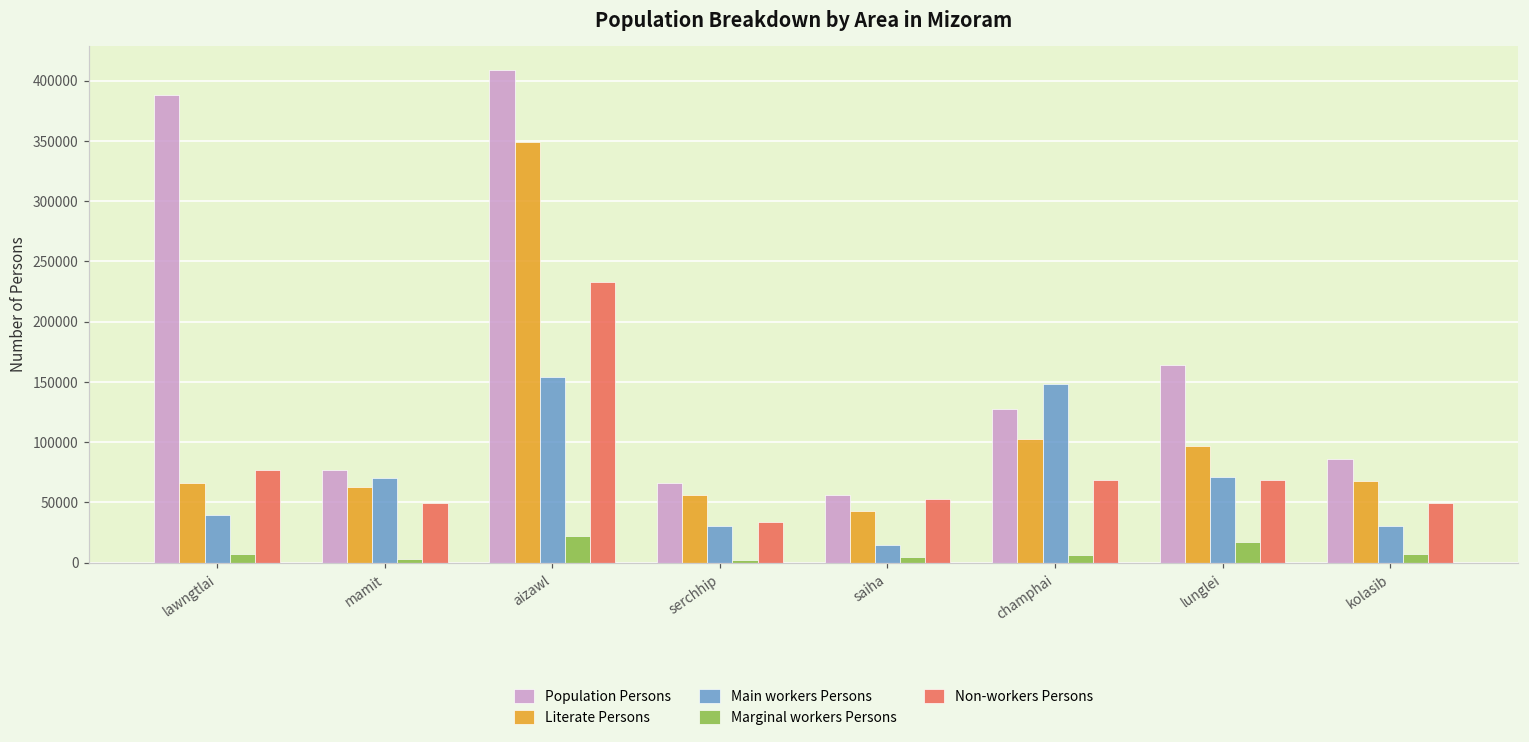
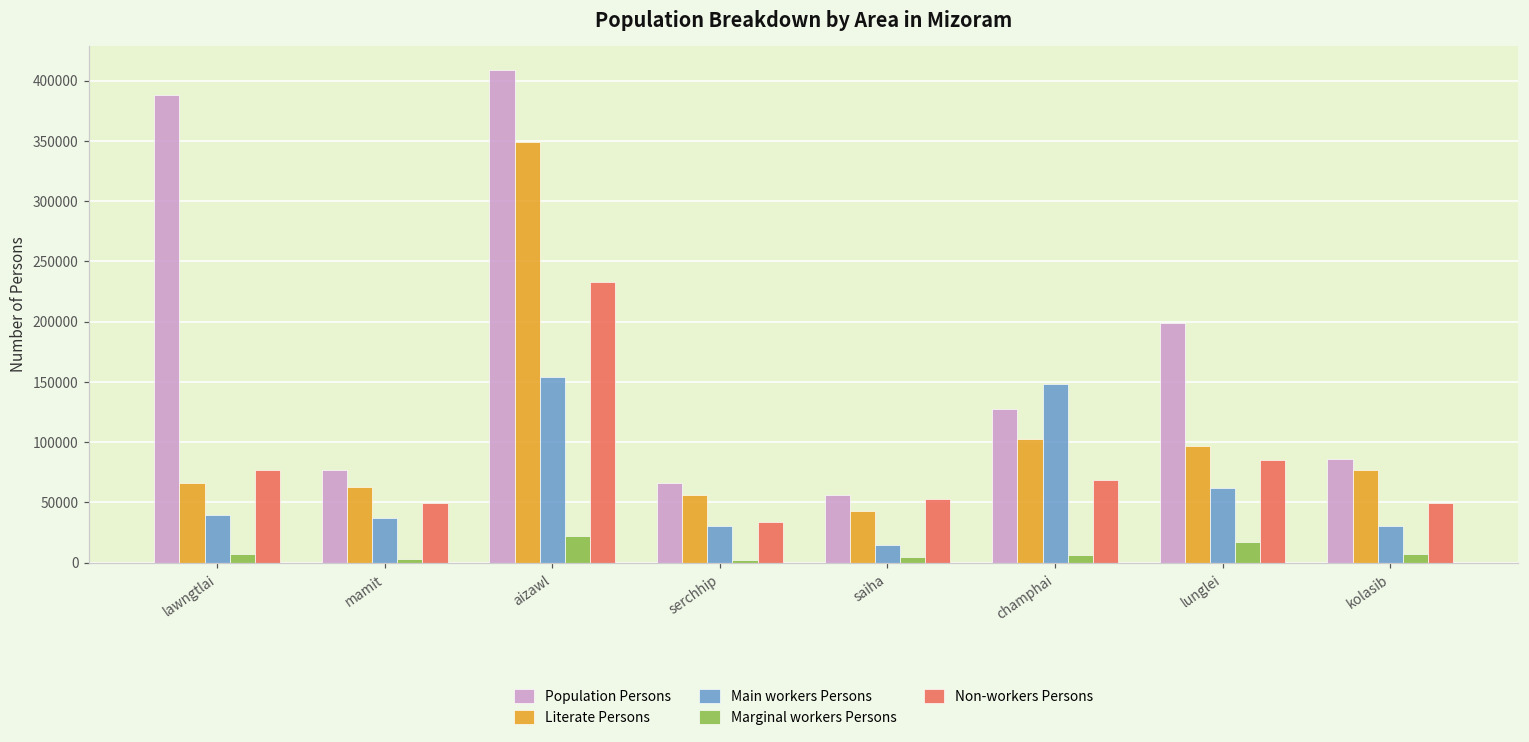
  {
    "Population Persons": {
      "lawngtlai": 388000,
      "mamit": 77000,
      "aizawl": 409000,
      "serchhip": 66000,
      "saiha": 56000,
      "champhai": 128000,
-     "lunglei": 164000,
+     "lunglei": 199000,
      "kolasib": 86000
    },
    "Literate Persons": {
      "lawngtlai": 66000,
      "mamit": 63000,
      "aizawl": 349000,
      "serchhip": 56000,
      "saiha": 42000,
      "champhai": 103000,
      "lunglei": 97000,
-     "kolasib": 68000
+     "kolasib": 76000
    },
    "Main workers Persons": {
      "lawngtlai": 40000,
-     "mamit": 70000,
+     "mamit": 37000,
      "aizawl": 154000,
      "serchhip": 30000,
      "saiha": 14000,
      "champhai": 148000,
-     "lunglei": 71000,
+     "lunglei": 62000,
      "kolasib": 30000
    },
    "Marginal workers Persons": {
      "lawngtlai": 7000,
      "mamit": 3000,
      "aizawl": 22000,
      "serchhip": 2000,
      "saiha": 5000,
      "champhai": 7000,
      "lunglei": 17000,
      "kolasib": 7000
    },
    "Non-workers Persons": {
      "lawngtlai": 77000,
      "mamit": 50000,
      "aizawl": 233000,
      "serchhip": 34000,
      "saiha": 53000,
      "champhai": 69000,
-     "lunglei": 69000,
+     "lunglei": 85000,
      "kolasib": 49000
    }
  }
